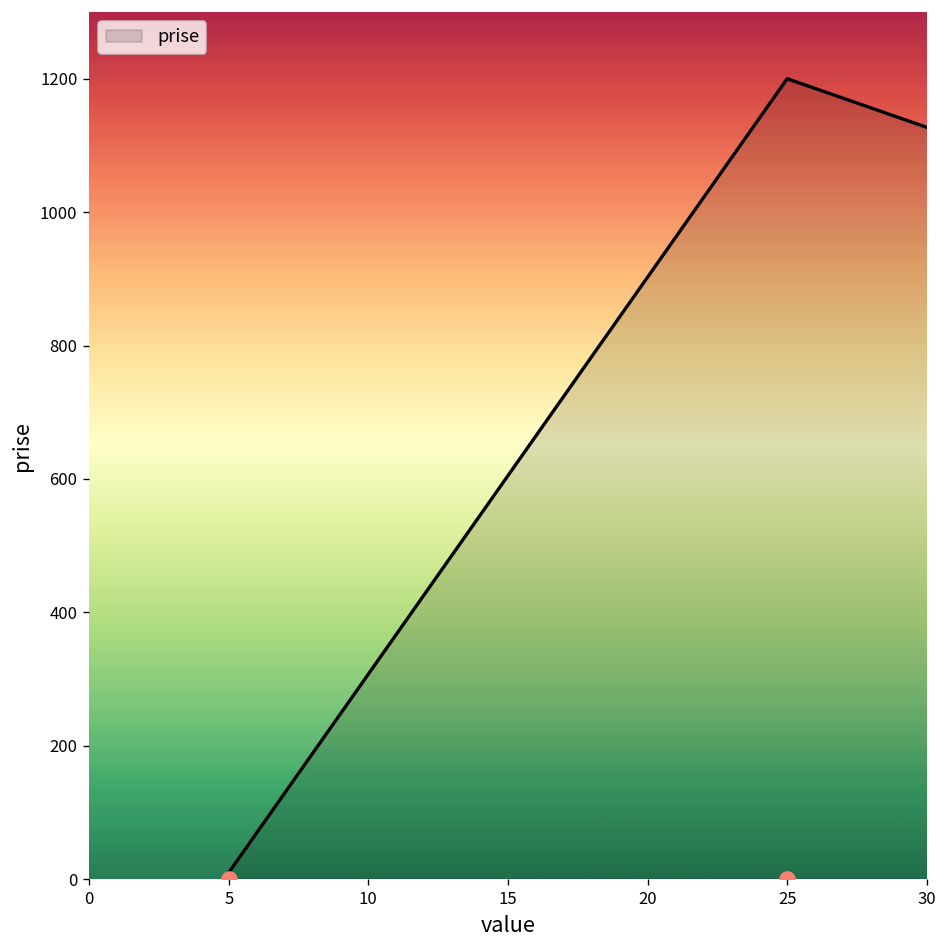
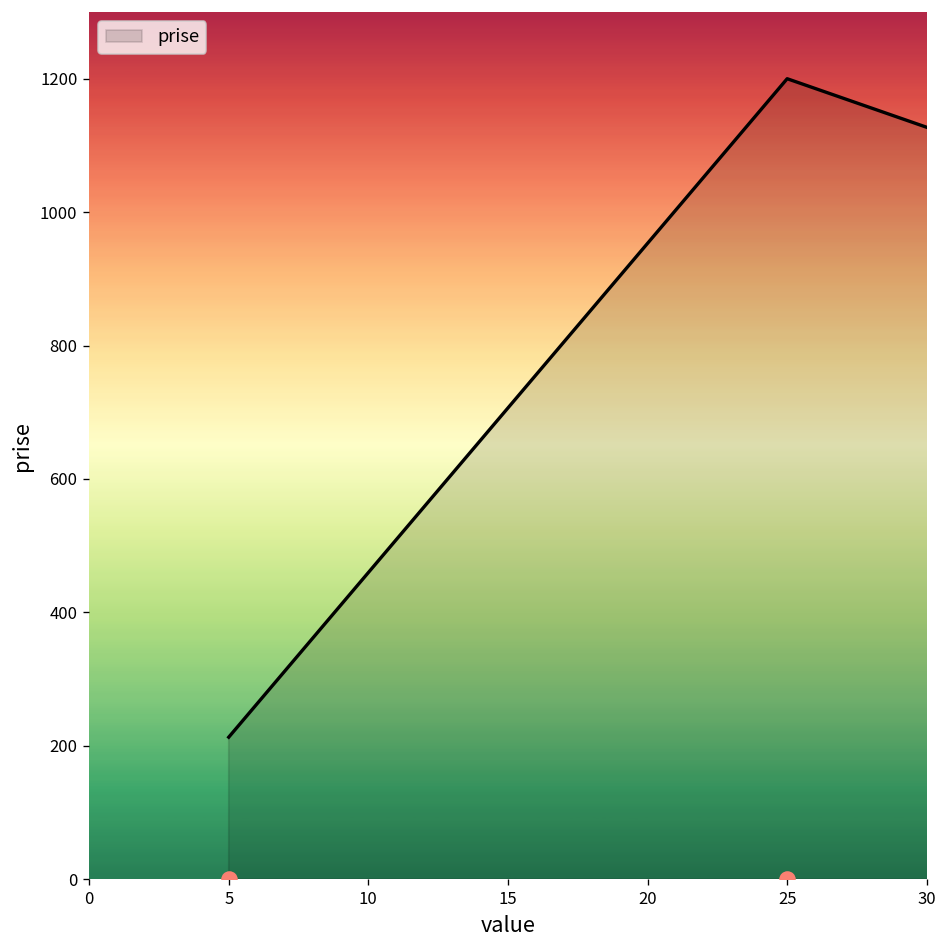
  {
    "prise": {
-     "5": 10,
+     "5": 210,
      "25": 1200
    }
  }
